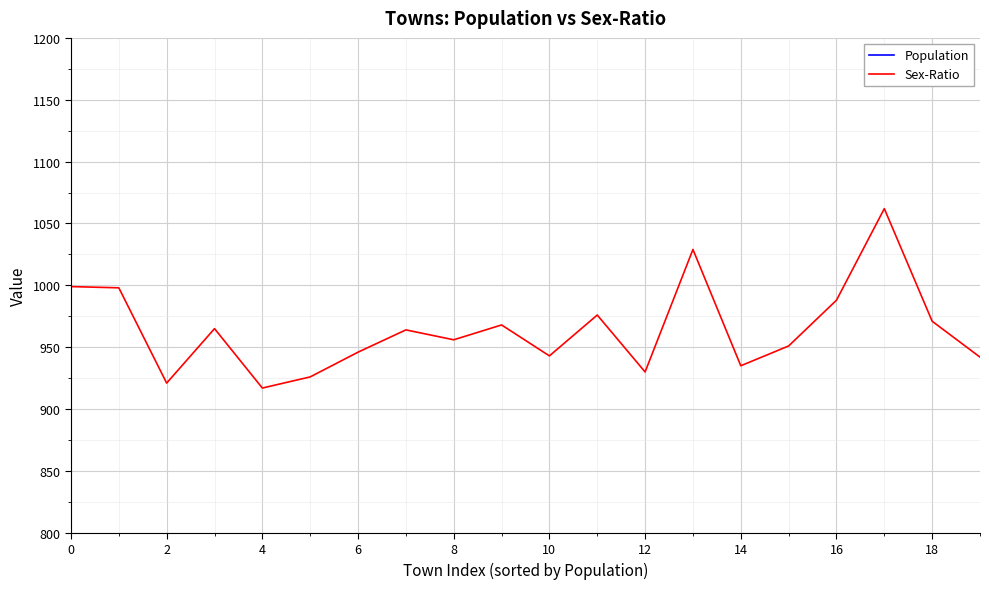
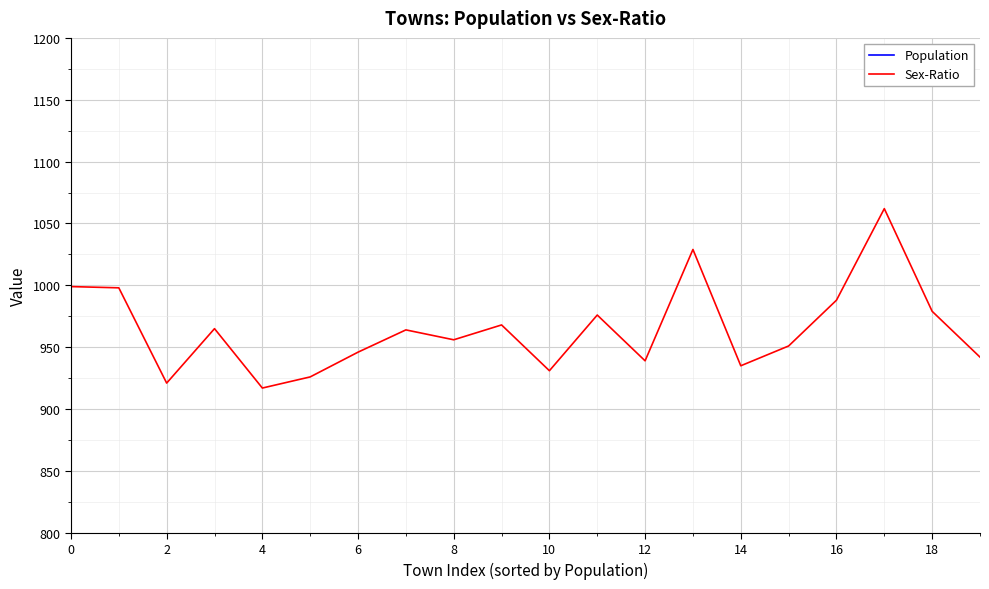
  {
    "Sex-Ratio": {
      "0": 999,
      "2": 921,
      "4": 917,
      "6": 946,
      "8": 956,
-     "10": 943,
-     "12": 930,
+     "10": 931,
+     "12": 939,
      "14": 935,
      "16": 988,
-     "18": 971
+     "18": 979
    }
  }
